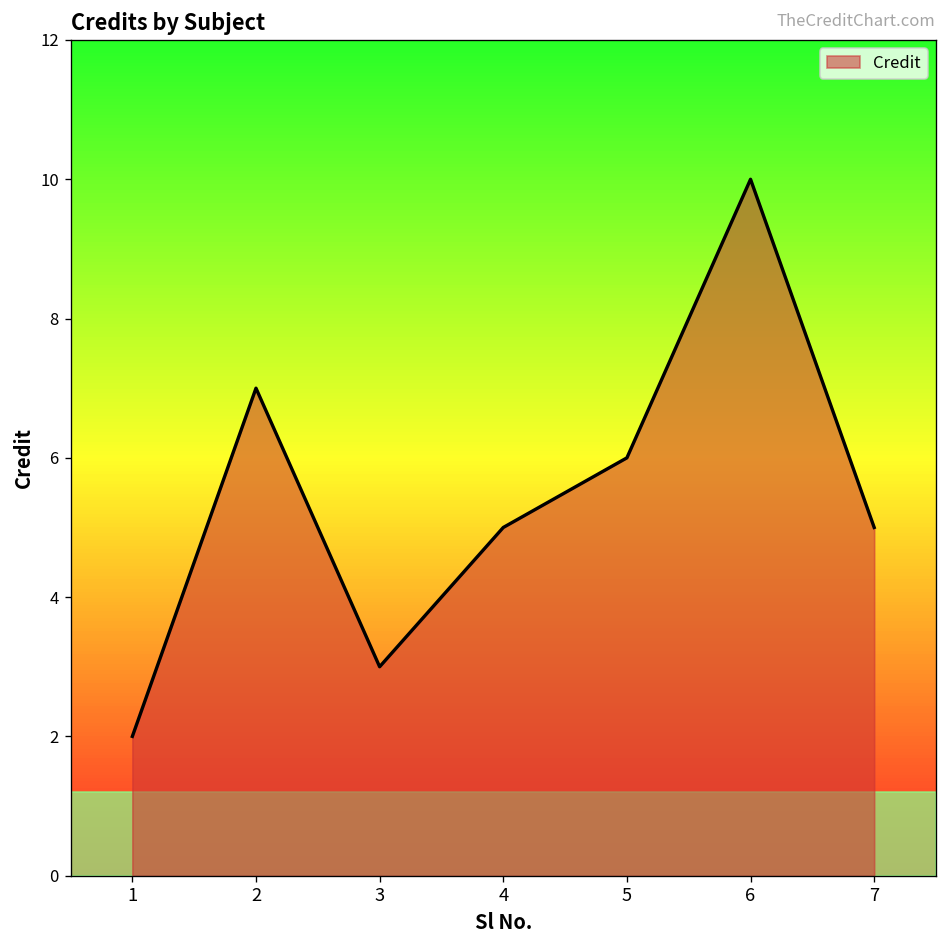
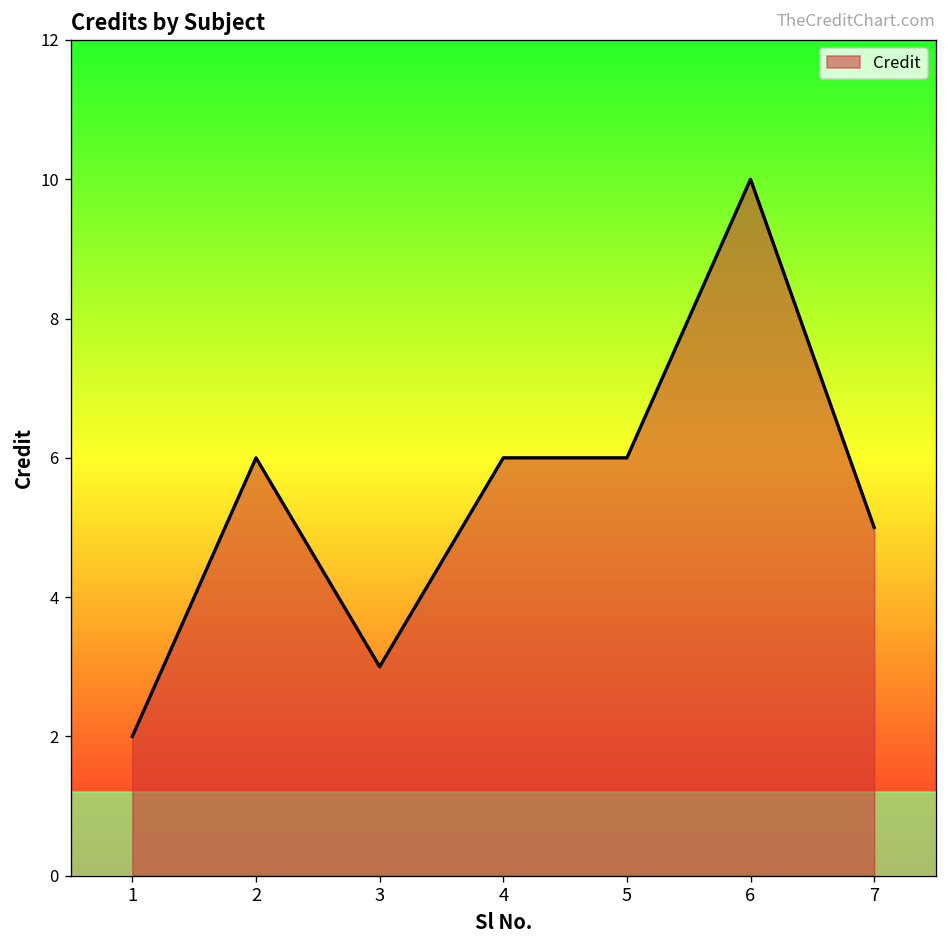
  {
    "1": 2,
-   "2": 7,
+   "2": 6,
    "3": 3,
-   "4": 5,
+   "4": 6,
    "5": 6,
    "6": 10,
    "7": 5
  }
